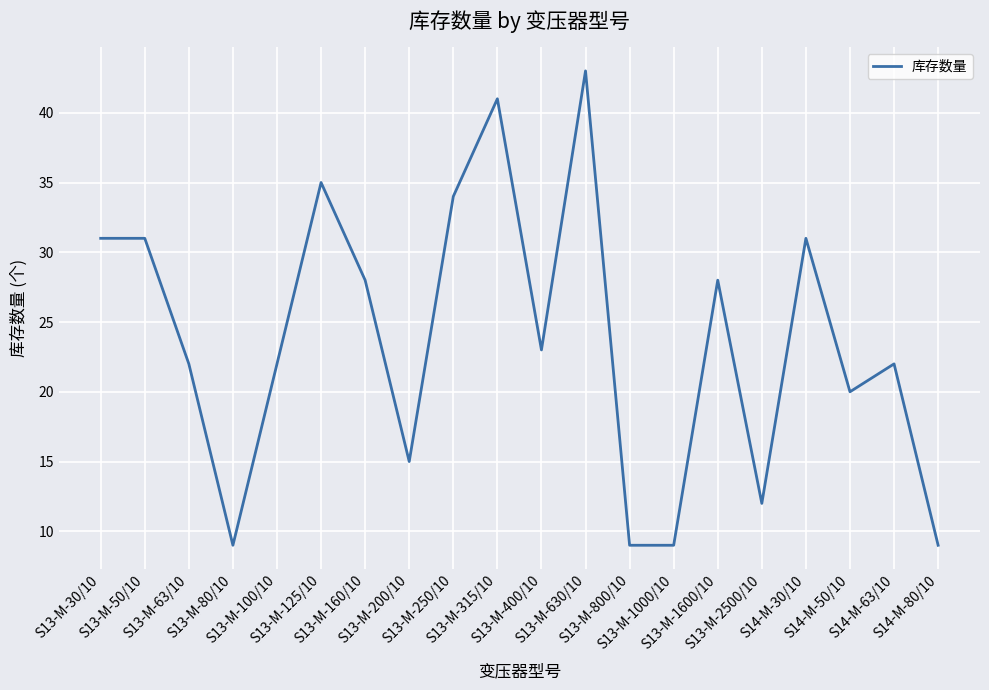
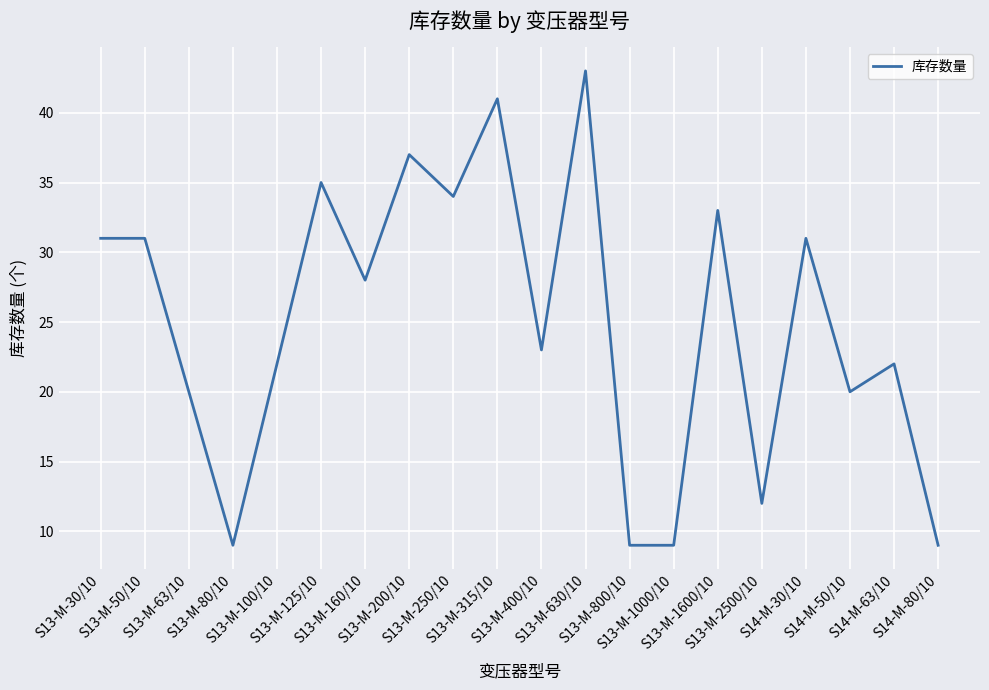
  {
    "S13-M-30/10": 31,
    "S13-M-50/10": 31,
-   "S13-M-63/10": 22,
+   "S13-M-63/10": 20,
    "S13-M-80/10": 9,
    "S13-M-100/10": 22,
    "S13-M-125/10": 35,
    "S13-M-160/10": 28,
-   "S13-M-200/10": 15,
+   "S13-M-200/10": 37,
    "S13-M-250/10": 34,
    "S13-M-315/10": 41,
    "S13-M-400/10": 23,
    "S13-M-630/10": 43,
    "S13-M-800/10": 9,
    "S13-M-1000/10": 9,
-   "S13-M-1600/10": 28,
+   "S13-M-1600/10": 33,
    "S13-M-2500/10": 12,
    "S14-M-30/10": 31,
    "S14-M-50/10": 20,
    "S14-M-63/10": 22,
    "S14-M-80/10": 9
  }
